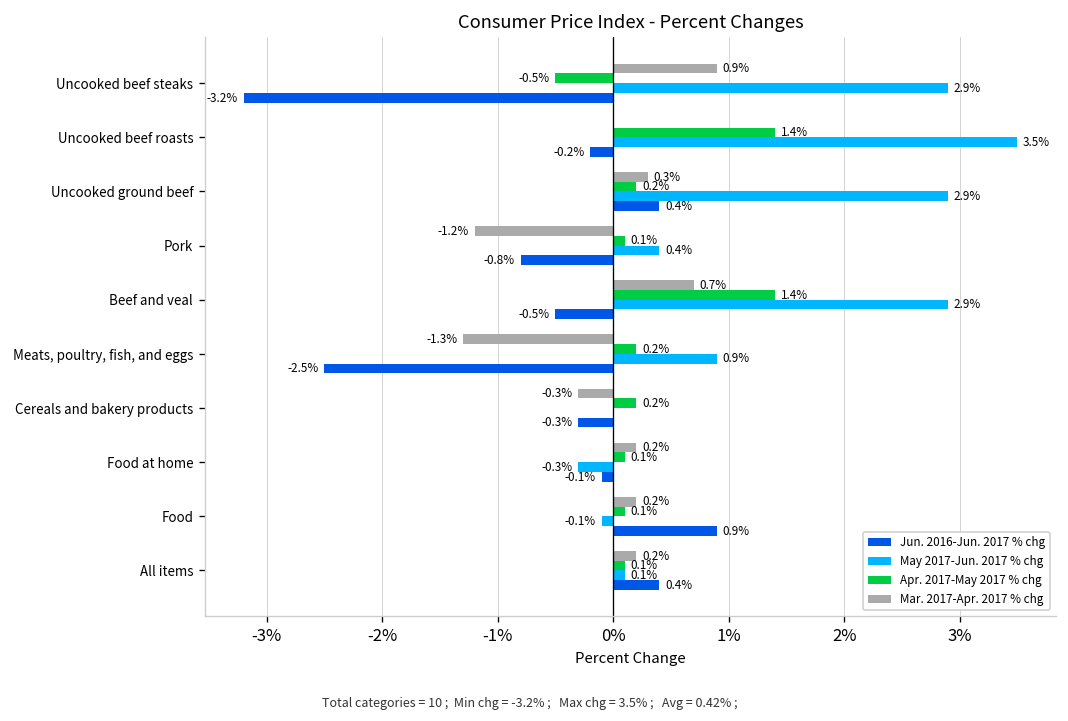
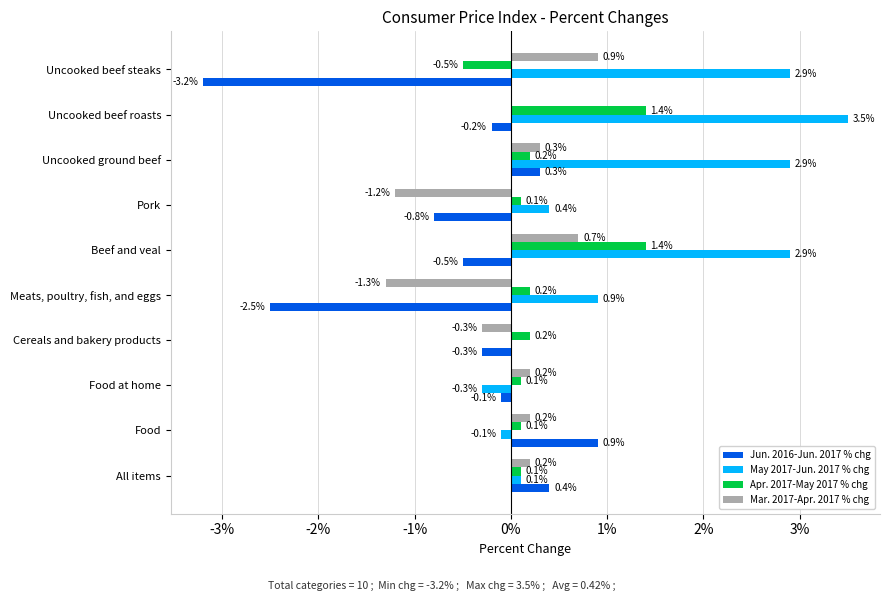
  {
    "Jun. 2016-Jun. 2017 % chg": {
      "Uncooked beef steaks": "-3.2%",
      "Uncooked beef roasts": "-0.2%",
-     "Uncooked ground beef": "0.4%",
+     "Uncooked ground beef": "0.3%",
      "Pork": "-0.8%",
      "Beef and veal": "-0.5%",
      "Meats, poultry, fish, and eggs": "-2.5%",
      "Cereals and bakery products": "-0.3%",
      "Food at home": "-0.1%",
      "Food": "0.9%",
      "All items": "0.4%"
    },
    "May 2017-Jun. 2017 % chg": {
      "Uncooked beef steaks": "2.9%",
      "Uncooked beef roasts": "3.5%",
      "Uncooked ground beef": "2.9%",
      "Pork": "0.4%",
      "Beef and veal": "2.9%",
      "Meats, poultry, fish, and eggs": "0.9%",
      "Food at home": "-0.3%",
      "Food": "-0.1%"
    },
    "Apr. 2017-May 2017 % chg": {
      "Uncooked beef steaks": "-0.5%",
      "Uncooked beef roasts": "1.4%",
      "Uncooked ground beef": "0.2%",
      "Pork": "0.1%",
      "Beef and veal": "1.4%",
      "Meats, poultry, fish, and eggs": "0.2%",
      "Cereals and bakery products": "0.2%",
      "Food at home": "0.1%",
      "Food": "0.1%"
    },
    "Mar. 2017-Apr. 2017 % chg": {
      "Uncooked beef steaks": "0.9%",
      "Uncooked ground beef": "0.3%",
      "Pork": "-1.2%",
      "Beef and veal": "0.7%",
      "Meats, poultry, fish, and eggs": "-1.3%",
      "Cereals and bakery products": "-0.3%",
      "Food at home": "0.2%",
      "Food": "0.2%",
      "All items": "0.2%"
    }
  }
